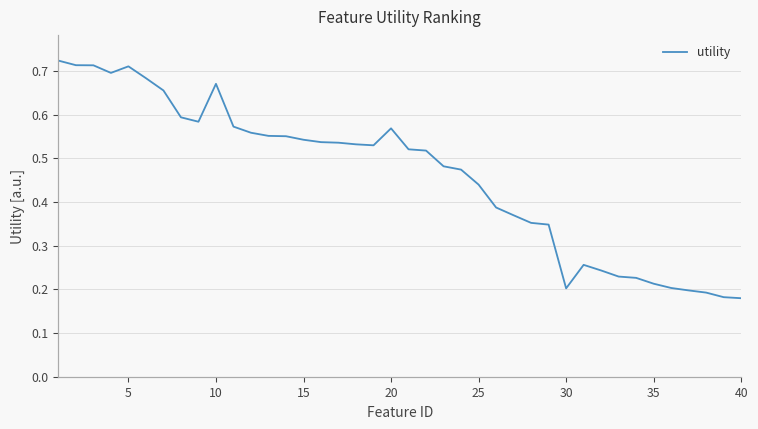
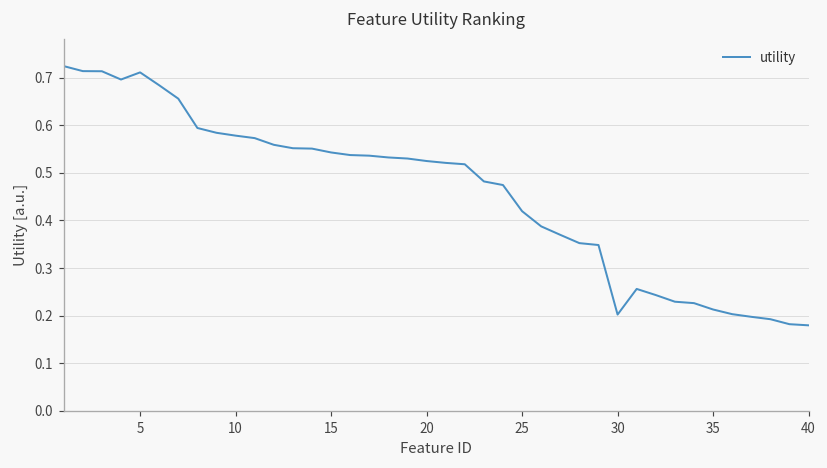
  {
    "5": 0.71,
-   "10": 0.67,
+   "10": 0.58,
    "15": 0.54,
-   "20": 0.57,
-   "25": 0.44,
+   "20": 0.52,
+   "25": 0.42,
    "30": 0.20,
    "35": 0.21,
    "40": 0.18
  }
